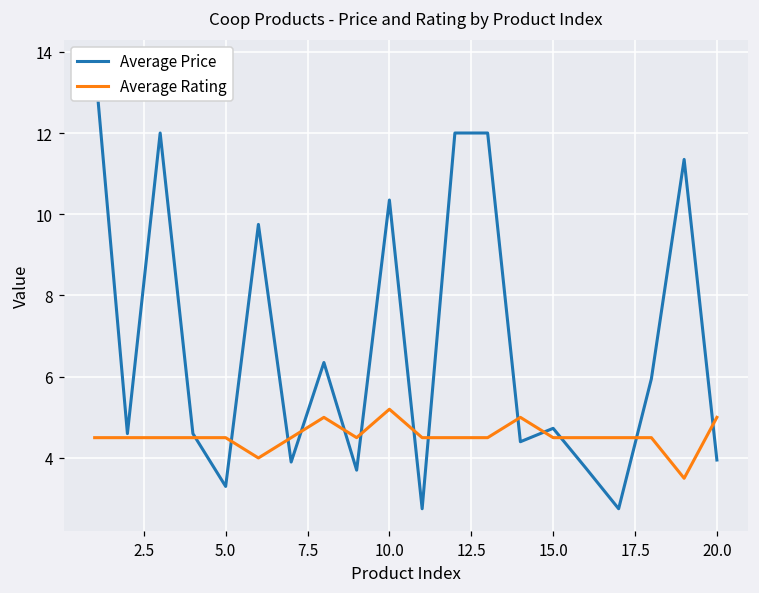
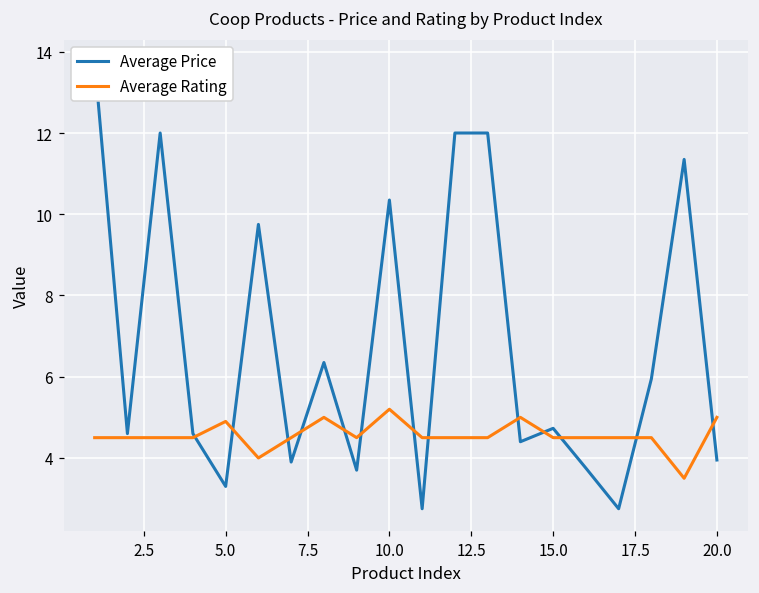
  {
    "Average Price": {
      "5.0": 3.3,
      "10.0": 10.4,
      "15.0": 4.7,
      "20.0": 4.0
    },
    "Average Rating": {
-     "5.0": 4.5,
+     "5.0": 4.9,
      "10.0": 5.2,
      "15.0": 4.5,
      "20.0": 5.0
    }
  }
